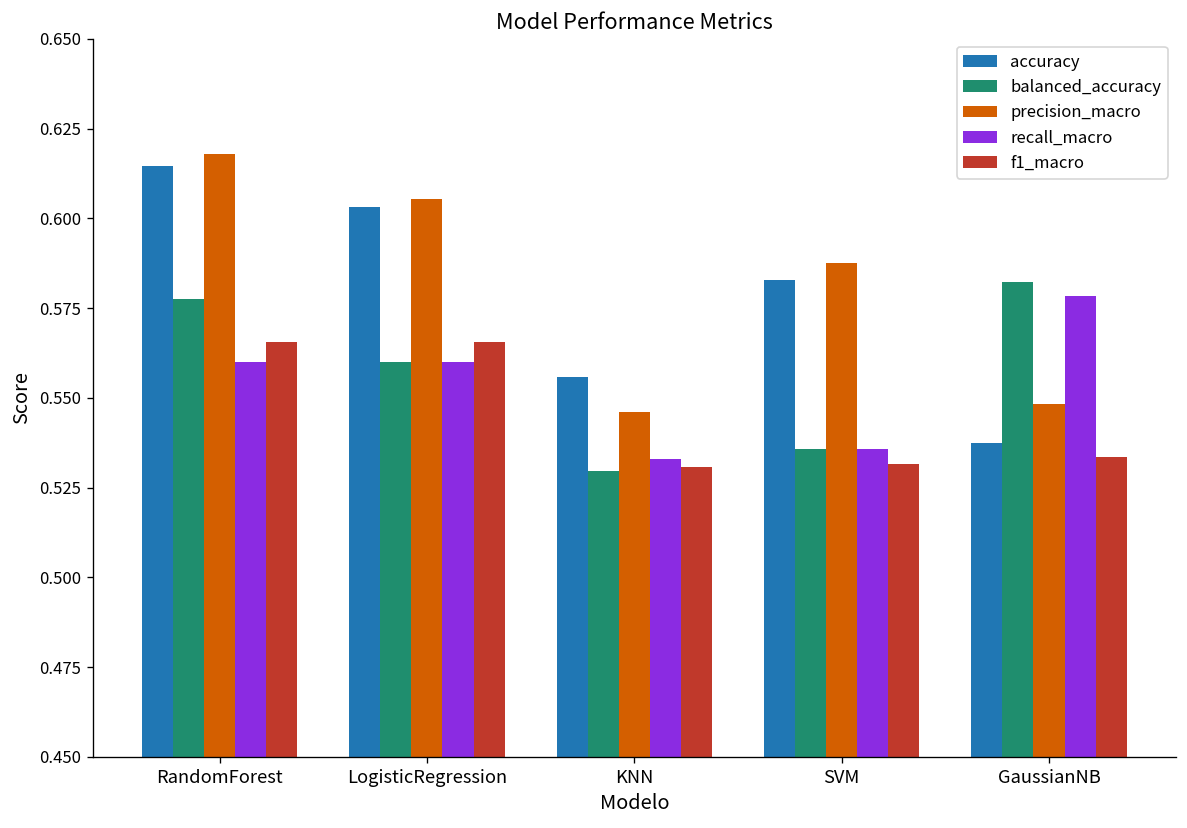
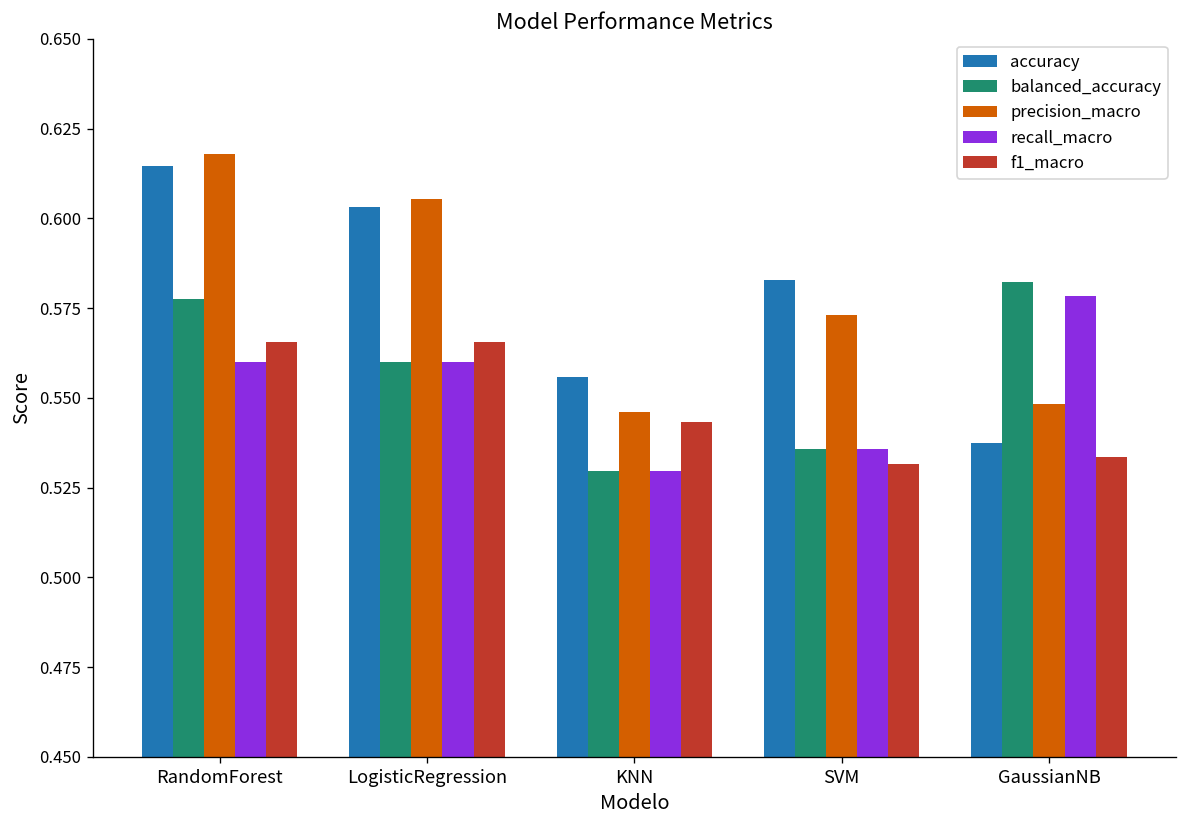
  {
    "accuracy": {
      "RandomForest": 0.615,
      "LogisticRegression": 0.603,
      "KNN": 0.556,
      "SVM": 0.583,
      "GaussianNB": 0.537
    },
    "balanced_accuracy": {
      "RandomForest": 0.578,
      "LogisticRegression": 0.560,
      "KNN": 0.530,
      "SVM": 0.536,
      "GaussianNB": 0.582
    },
    "precision_macro": {
      "RandomForest": 0.618,
      "LogisticRegression": 0.605,
      "KNN": 0.546,
-     "SVM": 0.588,
+     "SVM": 0.573,
      "GaussianNB": 0.548
    },
    "recall_macro": {
      "RandomForest": 0.560,
      "LogisticRegression": 0.560,
-     "KNN": 0.533,
+     "KNN": 0.530,
      "SVM": 0.536,
      "GaussianNB": 0.578
    },
    "f1_macro": {
      "RandomForest": 0.565,
      "LogisticRegression": 0.566,
-     "KNN": 0.531,
+     "KNN": 0.543,
      "SVM": 0.531,
      "GaussianNB": 0.533
    }
  }
